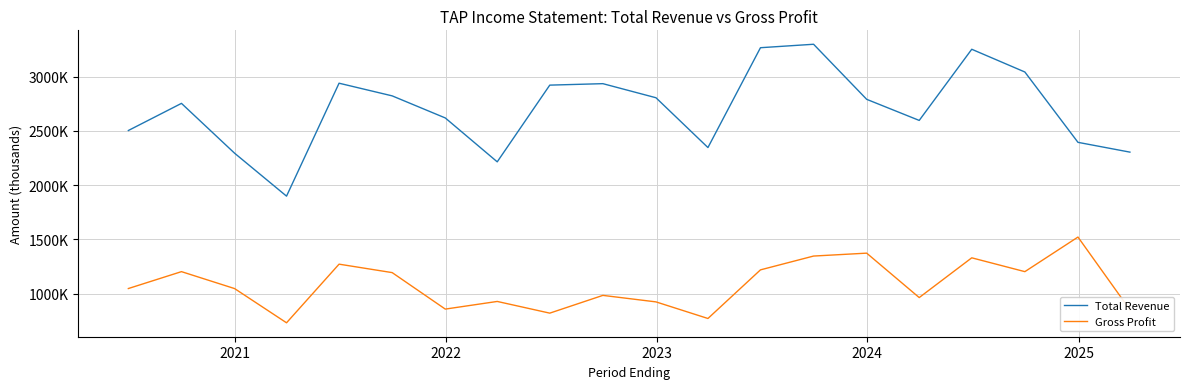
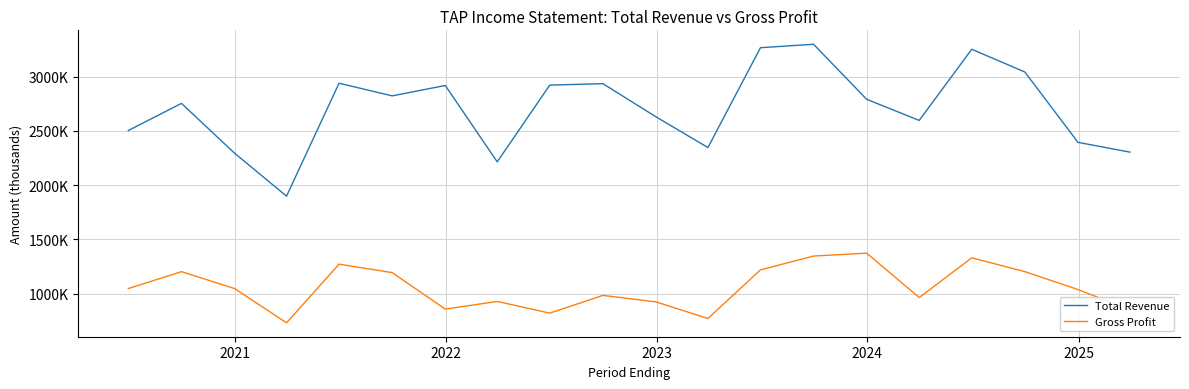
  {
    "Total Revenue": {
      "2021": 2290000,
-     "2022": 2620000,
-     "2023": 2810000,
+     "2022": 2920000,
+     "2023": 2630000,
      "2024": 2790000,
      "2025": 2390000
    },
    "Gross Profit": {
      "2021": 1050000,
      "2022": 860000,
      "2023": 920000,
      "2024": 1370000,
-     "2025": 1520000
+     "2025": 1040000
    }
  }
